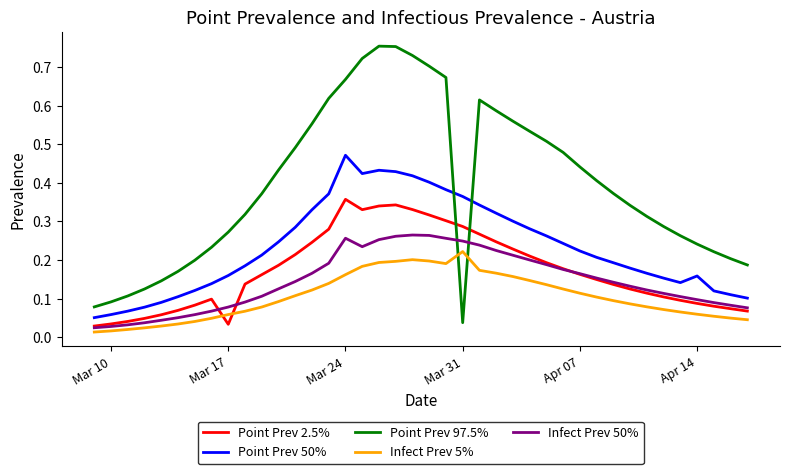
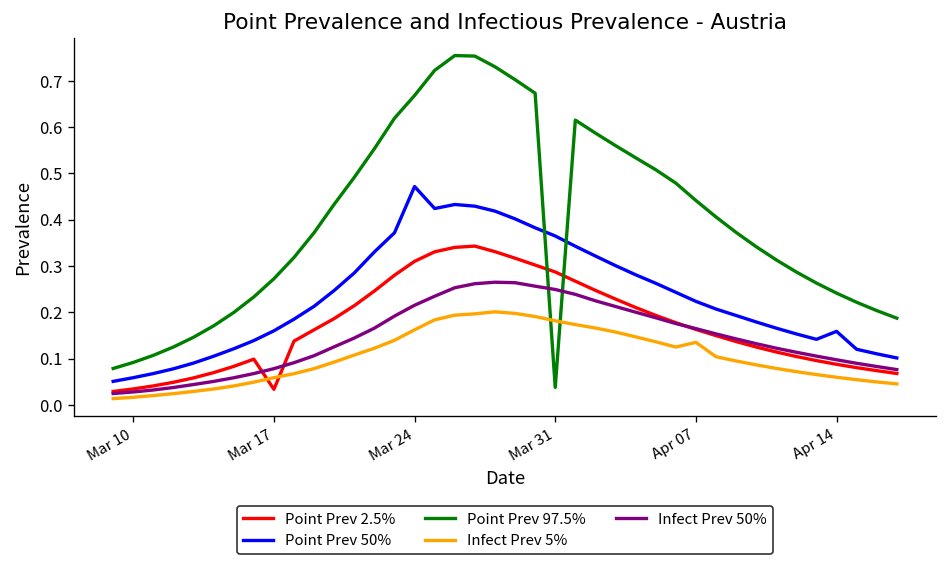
  {
    "Point Prev 2.5%": {
      "Mar 17": 0.03,
-     "Mar 24": 0.36,
+     "Mar 24": 0.31,
      "Mar 31": 0.29,
      "Apr 14": 0.09
    },
    "Point Prev 50%": {
      "Mar 10": 0.06,
      "Mar 17": 0.16,
      "Mar 24": 0.47,
      "Mar 31": 0.36,
      "Apr 07": 0.22,
      "Apr 14": 0.16
    },
    "Point Prev 97.5%": {
      "Mar 10": 0.09,
      "Mar 17": 0.27,
      "Mar 24": 0.67,
      "Mar 31": 0.04,
      "Apr 07": 0.44,
      "Apr 14": 0.24
    },
    "Infect Prev 5%": {
      "Mar 10": 0.02,
      "Mar 17": 0.06,
      "Mar 24": 0.16,
-     "Mar 31": 0.22,
-     "Apr 07": 0.11,
+     "Mar 31": 0.18,
+     "Apr 07": 0.14,
      "Apr 14": 0.06
    },
    "Infect Prev 50%": {
      "Mar 17": 0.08,
-     "Mar 24": 0.26,
+     "Mar 24": 0.22,
      "Mar 31": 0.25,
      "Apr 14": 0.10
    }
  }
